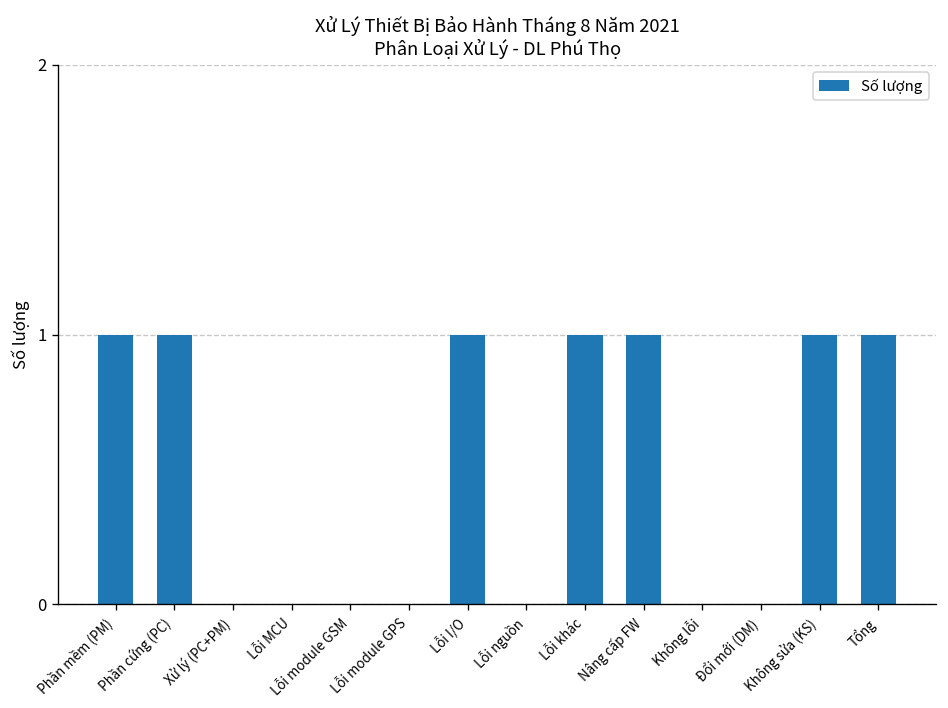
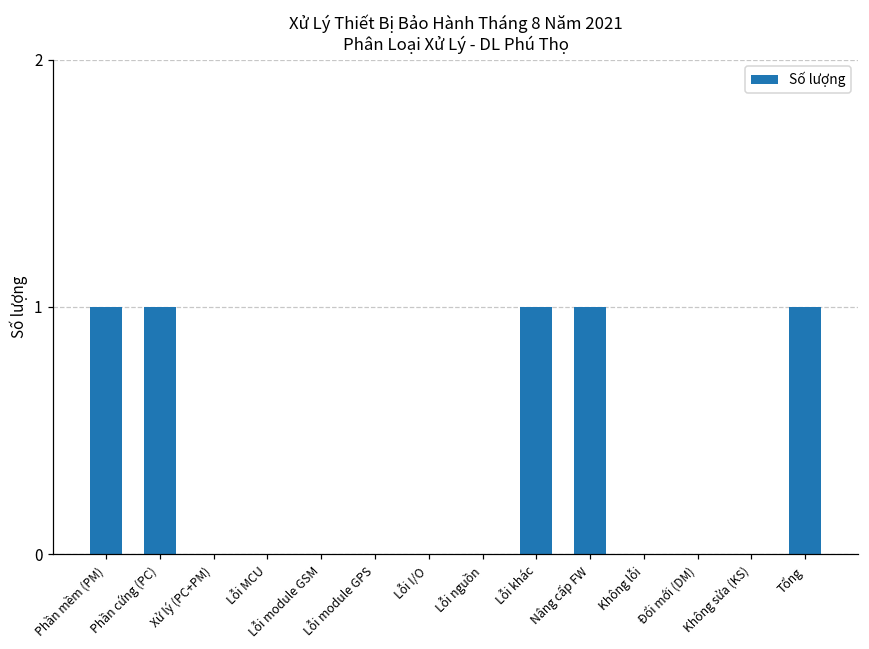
  {
    "Phần mềm (PM)": 1,
    "Phần cứng (PC)": 1,
    "Xử lý (PC+PM)": 0,
    "Lỗi MCU": 0,
    "Lỗi module GSM": 0,
    "Lỗi module GPS": 0,
-   "Lỗi I/O": 1,
+   "Lỗi I/O": 0,
    "Lỗi nguồn": 0,
    "Lỗi khác": 1,
    "Nâng cấp FW": 1,
    "Không lỗi": 0,
    "Đổi mới (DM)": 0,
-   "Không sửa (KS)": 1,
+   "Không sửa (KS)": 0,
    "Tổng": 1
  }
